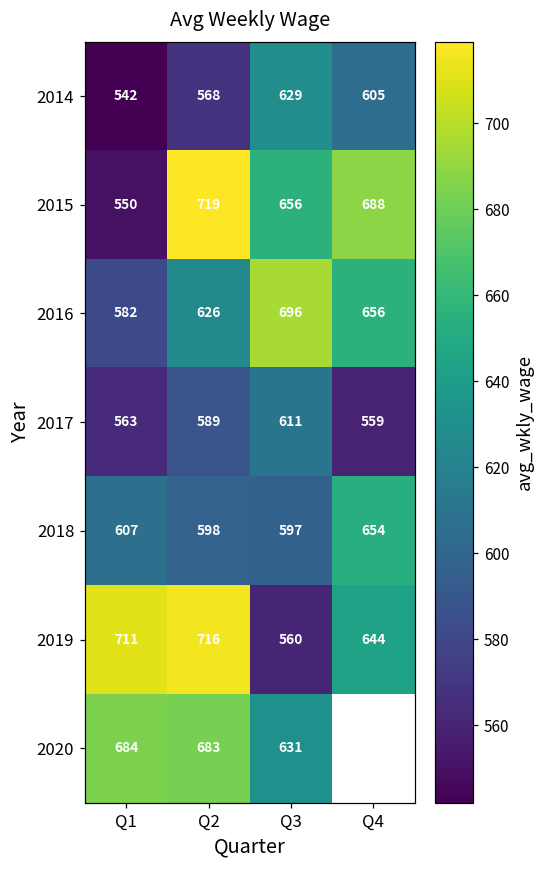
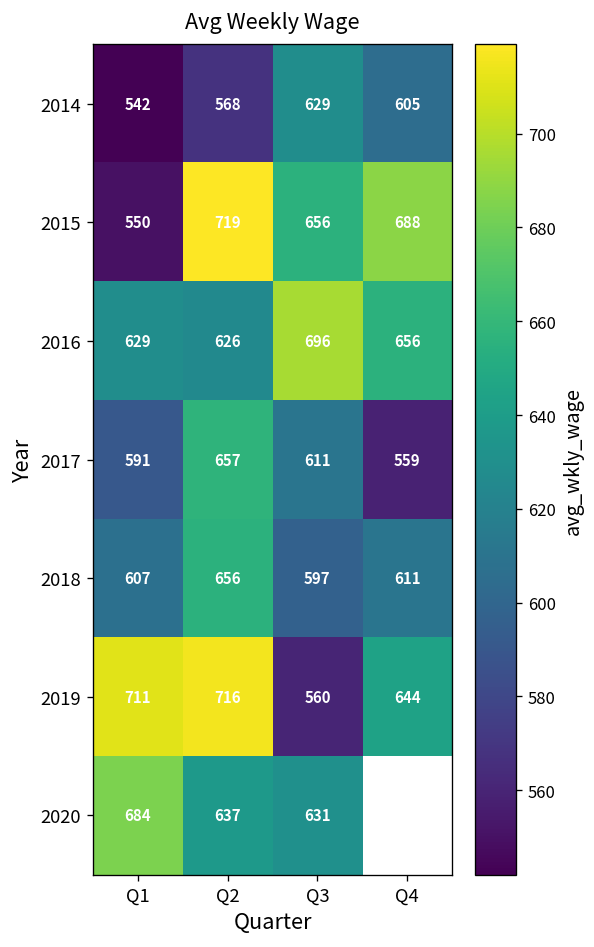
  {
    "2014": {
      "Q1": 542,
      "Q2": 568,
      "Q3": 629,
      "Q4": 605
    },
    "2015": {
      "Q1": 550,
      "Q2": 719,
      "Q3": 656,
      "Q4": 688
    },
    "2016": {
-     "Q1": 582,
+     "Q1": 629,
      "Q2": 626,
      "Q3": 696,
      "Q4": 656
    },
    "2017": {
-     "Q1": 563,
-     "Q2": 589,
+     "Q1": 591,
+     "Q2": 657,
      "Q3": 611,
      "Q4": 559
    },
    "2018": {
      "Q1": 607,
-     "Q2": 598,
+     "Q2": 656,
      "Q3": 597,
-     "Q4": 654
+     "Q4": 611
    },
    "2019": {
      "Q1": 711,
      "Q2": 716,
      "Q3": 560,
      "Q4": 644
    },
    "2020": {
      "Q1": 684,
-     "Q2": 683,
+     "Q2": 637,
      "Q3": 631
    }
  }
